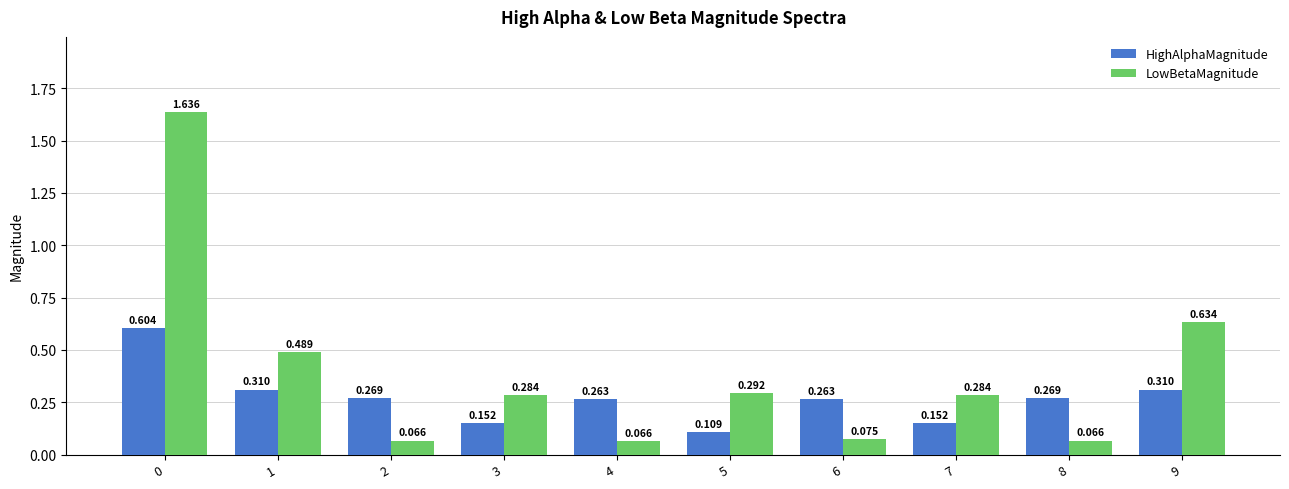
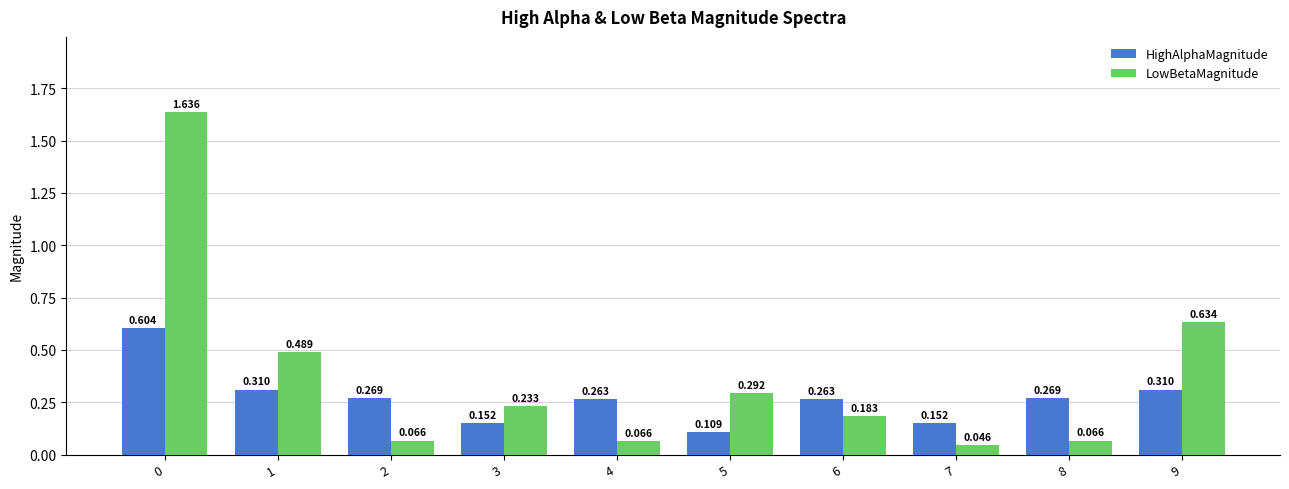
  {
    "HighAlphaMagnitude": {
      "0": 0.604,
      "1": 0.310,
      "2": 0.269,
      "3": 0.152,
      "4": 0.263,
      "5": 0.109,
      "6": 0.263,
      "7": 0.152,
      "8": 0.269,
      "9": 0.310
    },
    "LowBetaMagnitude": {
      "0": 1.636,
      "1": 0.489,
      "2": 0.066,
-     "3": 0.284,
+     "3": 0.233,
      "4": 0.066,
      "5": 0.292,
-     "6": 0.075,
-     "7": 0.284,
+     "6": 0.183,
+     "7": 0.046,
      "8": 0.066,
      "9": 0.634
    }
  }
